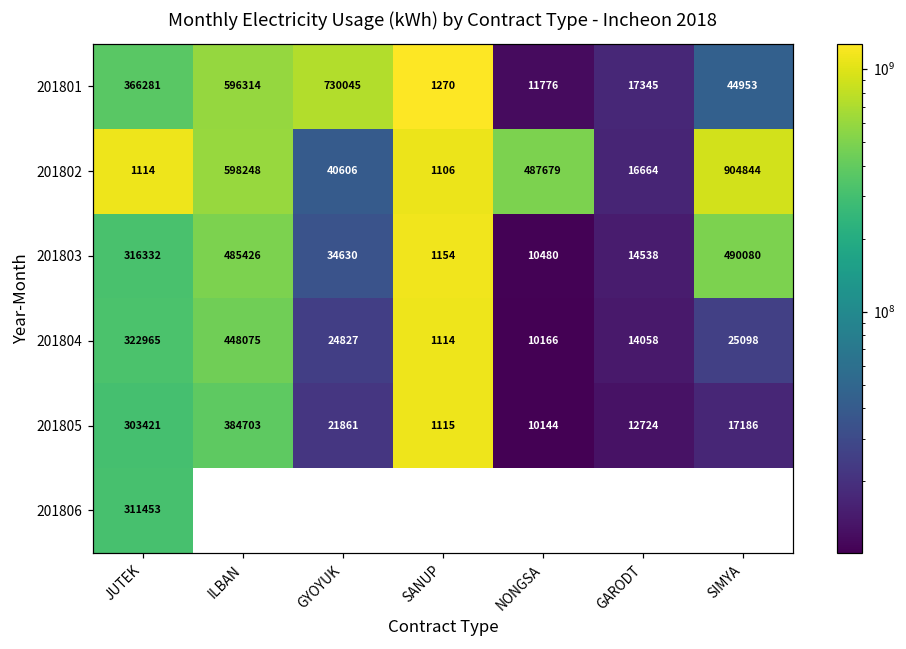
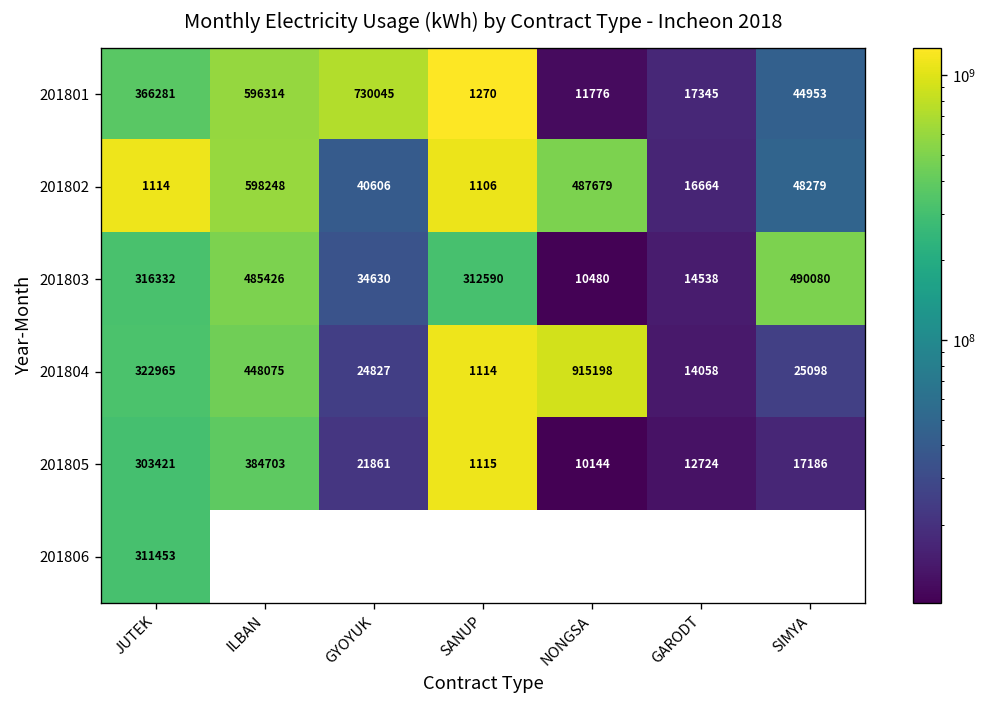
  {
    "201801": {
      "JUTEK": 366281,
      "ILBAN": 596314,
      "GYOYUK": 730045,
      "SANUP": 1270,
      "NONGSA": 11776,
      "GARODT": 17345,
      "SIMYA": 44953
    },
    "201802": {
      "JUTEK": 1114,
      "ILBAN": 598248,
      "GYOYUK": 40606,
      "SANUP": 1106,
      "NONGSA": 487679,
      "GARODT": 16664,
-     "SIMYA": 904844
+     "SIMYA": 48279
    },
    "201803": {
      "JUTEK": 316332,
      "ILBAN": 485426,
      "GYOYUK": 34630,
-     "SANUP": 1154,
+     "SANUP": 312590,
      "NONGSA": 10480,
      "GARODT": 14538,
      "SIMYA": 490080
    },
    "201804": {
      "JUTEK": 322965,
      "ILBAN": 448075,
      "GYOYUK": 24827,
      "SANUP": 1114,
-     "NONGSA": 10166,
+     "NONGSA": 915198,
      "GARODT": 14058,
      "SIMYA": 25098
    },
    "201805": {
      "JUTEK": 303421,
      "ILBAN": 384703,
      "GYOYUK": 21861,
      "SANUP": 1115,
      "NONGSA": 10144,
      "GARODT": 12724,
      "SIMYA": 17186
    },
    "201806": {
      "JUTEK": 311453
    }
  }
